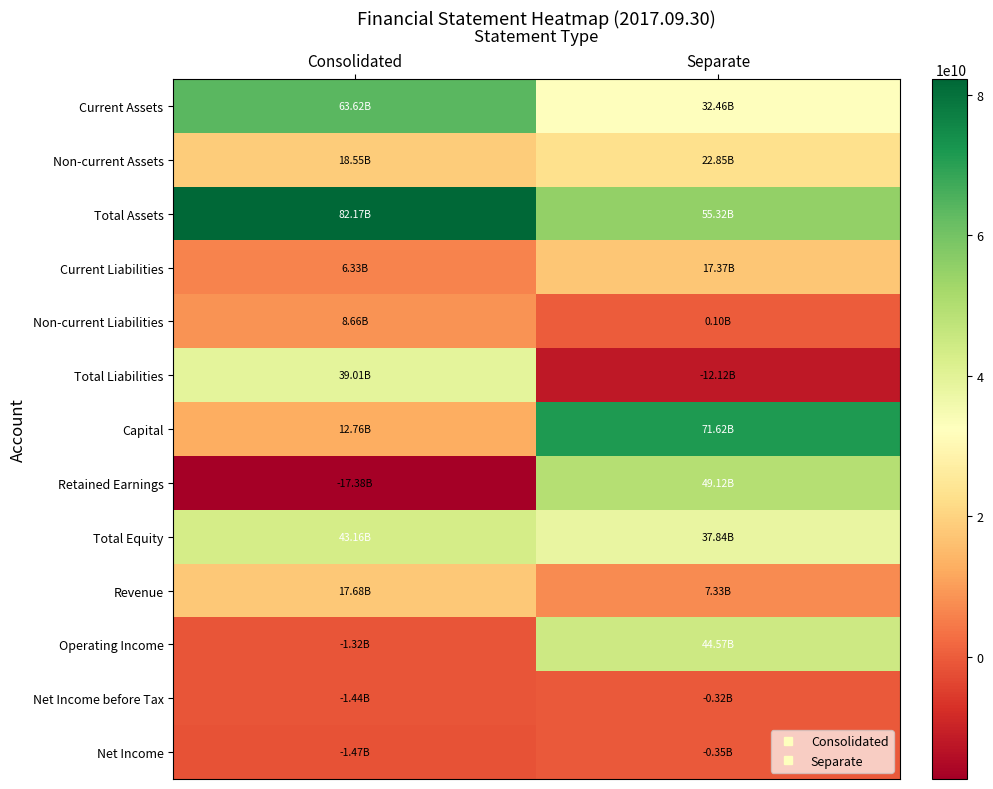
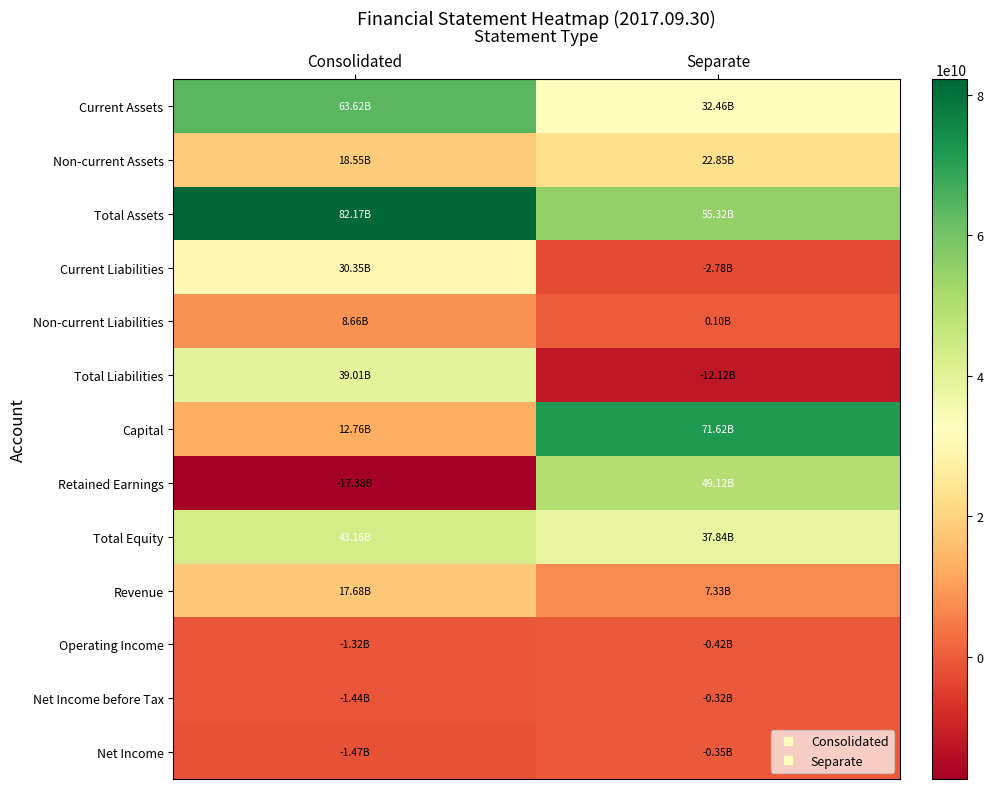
  {
    "Current Assets": {
      "Consolidated": "63.62B",
      "Separate": "32.46B"
    },
    "Non-current Assets": {
      "Consolidated": "18.55B",
      "Separate": "22.85B"
    },
    "Total Assets": {
      "Consolidated": "82.17B",
      "Separate": "55.32B"
    },
    "Current Liabilities": {
-     "Consolidated": "6.33B",
-     "Separate": "17.37B"
+     "Consolidated": "30.35B",
+     "Separate": "-2.78B"
    },
    "Non-current Liabilities": {
      "Consolidated": "8.66B",
      "Separate": "0.10B"
    },
    "Total Liabilities": {
      "Consolidated": "39.01B",
      "Separate": "-12.12B"
    },
    "Capital": {
      "Consolidated": "12.76B",
      "Separate": "71.62B"
    },
    "Retained Earnings": {
      "Consolidated": "-17.38B",
      "Separate": "49.12B"
    },
    "Total Equity": {
      "Consolidated": "43.16B",
      "Separate": "37.84B"
    },
    "Revenue": {
      "Consolidated": "17.68B",
      "Separate": "7.33B"
    },
    "Operating Income": {
      "Consolidated": "-1.32B",
-     "Separate": "44.57B"
+     "Separate": "-0.42B"
    },
    "Net Income before Tax": {
      "Consolidated": "-1.44B",
      "Separate": "-0.32B"
    },
    "Net Income": {
      "Consolidated": "-1.47B",
      "Separate": "-0.35B"
    }
  }
